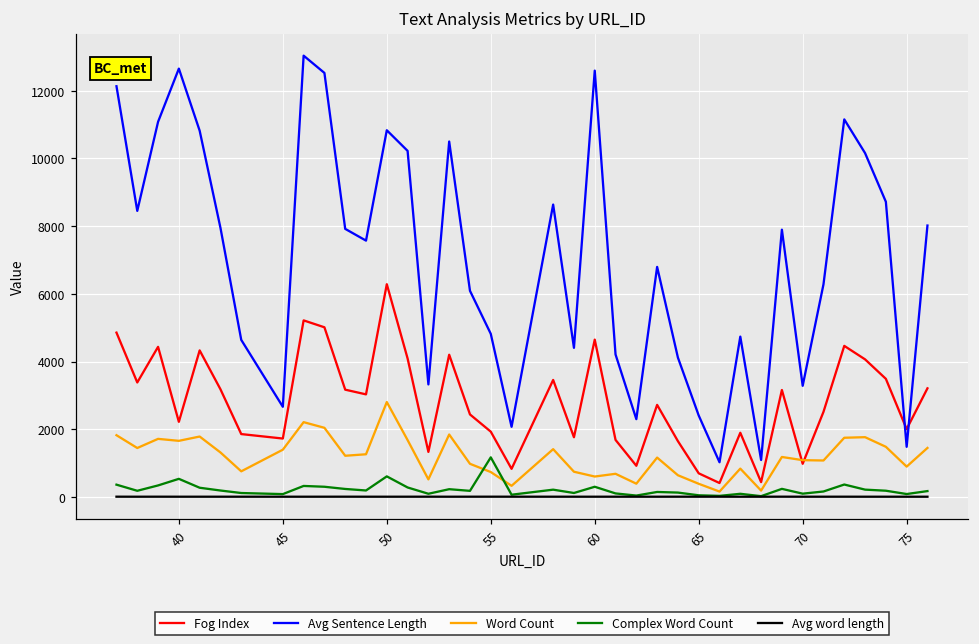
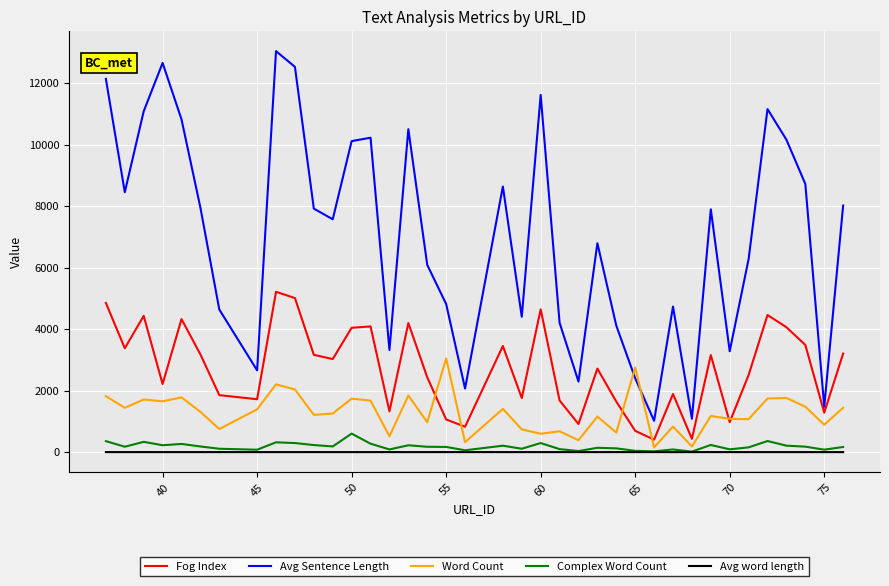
  {
    "Fog Index": {
      "40": 2200,
      "45": 1700,
-     "50": 6300,
-     "55": 1900,
+     "50": 4000,
+     "55": 1100,
      "60": 4600,
      "65": 700,
      "70": 1000,
-     "75": 2000
+     "75": 1300
    },
    "Avg Sentence Length": {
      "40": 12700,
      "45": 2700,
-     "50": 10800,
+     "50": 10100,
      "55": 4800,
-     "60": 12600,
+     "60": 11600,
      "65": 2400,
      "70": 3300,
      "75": 1500
    },
    "Word Count": {
      "40": 1700,
      "45": 1400,
-     "50": 2800,
-     "55": 700,
+     "50": 1700,
+     "55": 3100,
      "60": 600,
-     "65": 400,
+     "65": 2800,
      "70": 1100,
      "75": 900
    },
    "Complex Word Count": {
-     "40": 500,
+     "40": 200,
      "50": 600,
-     "55": 1200,
+     "55": 200,
      "60": 300,
      "70": 100
    },
    "Avg word length": {
      "40": 0,
      "50": 0,
      "55": 0,
      "60": 0,
      "70": 0
    }
  }
